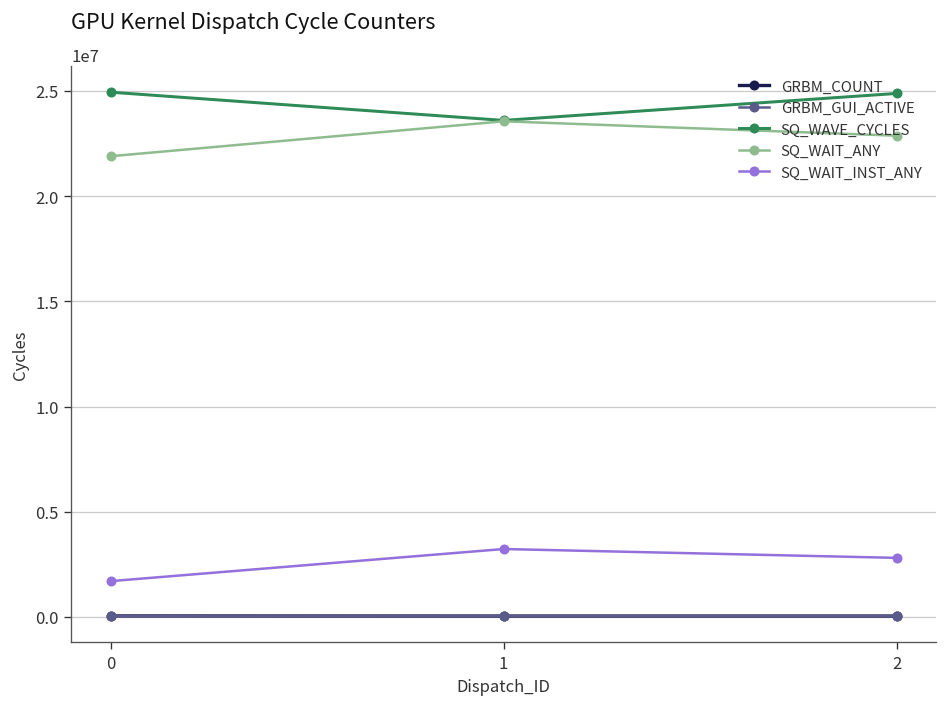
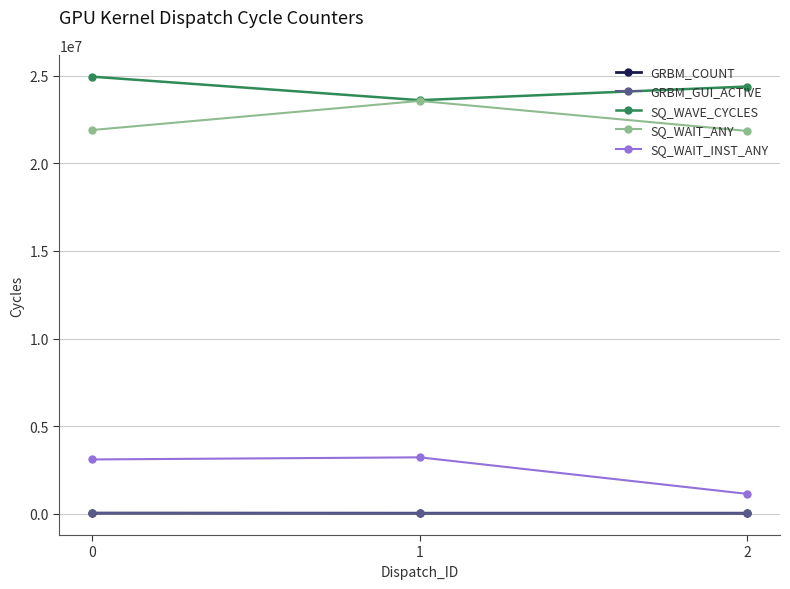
  {
    "GRBM_GUI_ACTIVE": {
      "0": 0,
      "1": 0,
      "2": 0
    },
    "SQ_WAVE_CYCLES": {
      "0": 24900000,
-     "2": 24900000
+     "2": 24400000
    },
    "SQ_WAIT_ANY": {
      "0": 21900000,
-     "2": 22900000
+     "2": 21800000
    },
    "SQ_WAIT_INST_ANY": {
-     "0": 1700000,
+     "0": 3100000,
      "1": 3200000,
-     "2": 2800000
+     "2": 1100000
    }
  }
